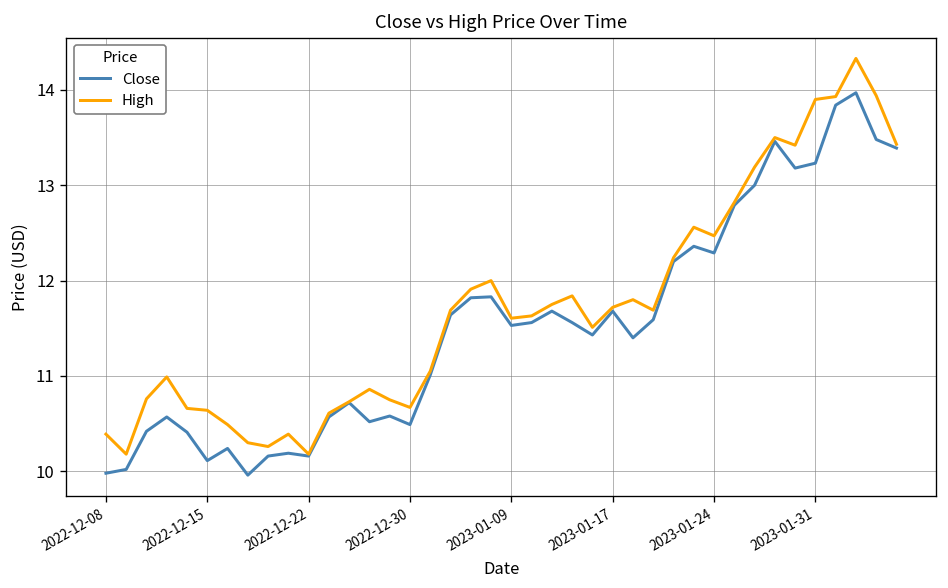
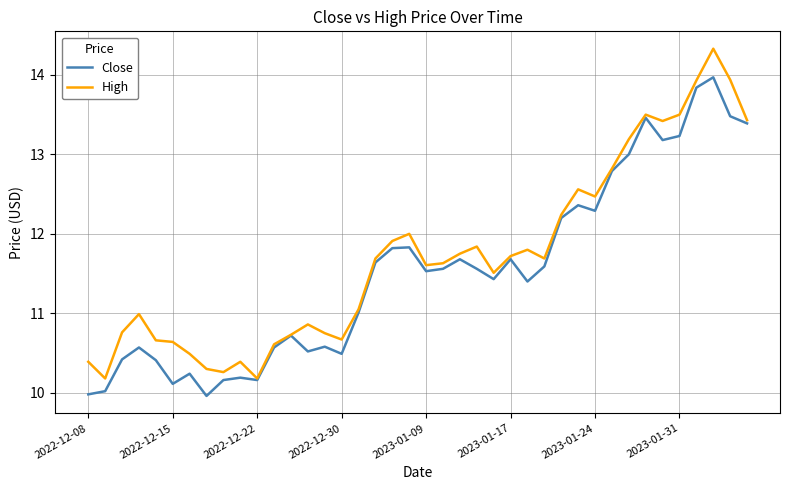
  {
    "Close": {
      "2022-12-08": 10.0,
      "2022-12-15": 10.1,
      "2022-12-30": 10.5,
      "2023-01-09": 11.5,
      "2023-01-17": 11.7,
      "2023-01-24": 12.3,
      "2023-01-31": 13.2
    },
    "High": {
      "2022-12-08": 10.4,
      "2022-12-15": 10.6,
      "2022-12-30": 10.7,
      "2023-01-09": 11.6,
      "2023-01-17": 11.7,
      "2023-01-24": 12.5,
-     "2023-01-31": 13.9
+     "2023-01-31": 13.5
    }
  }
